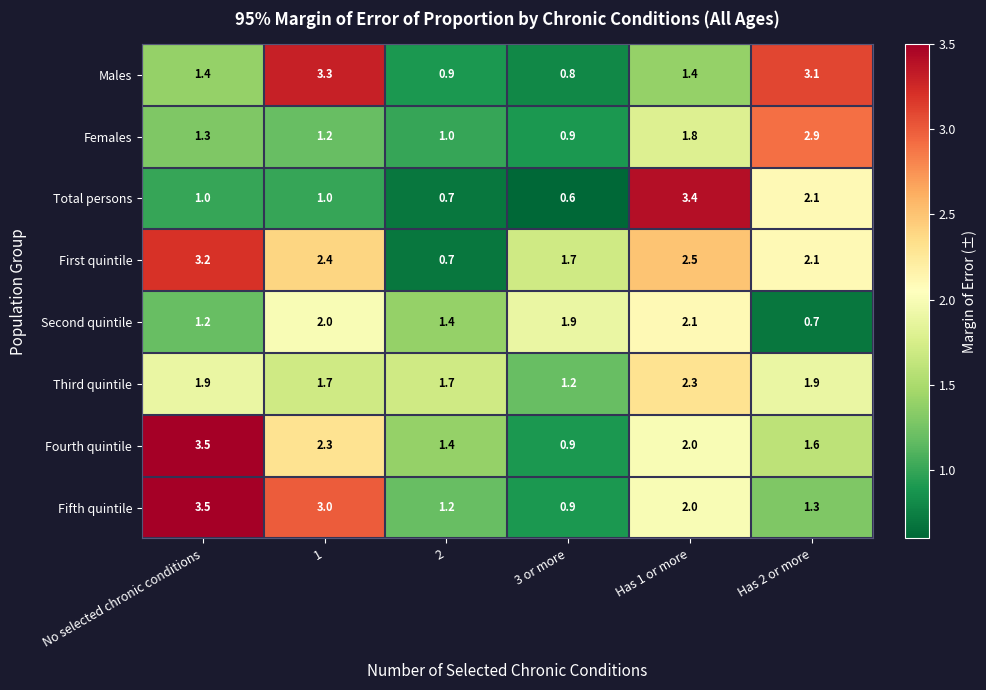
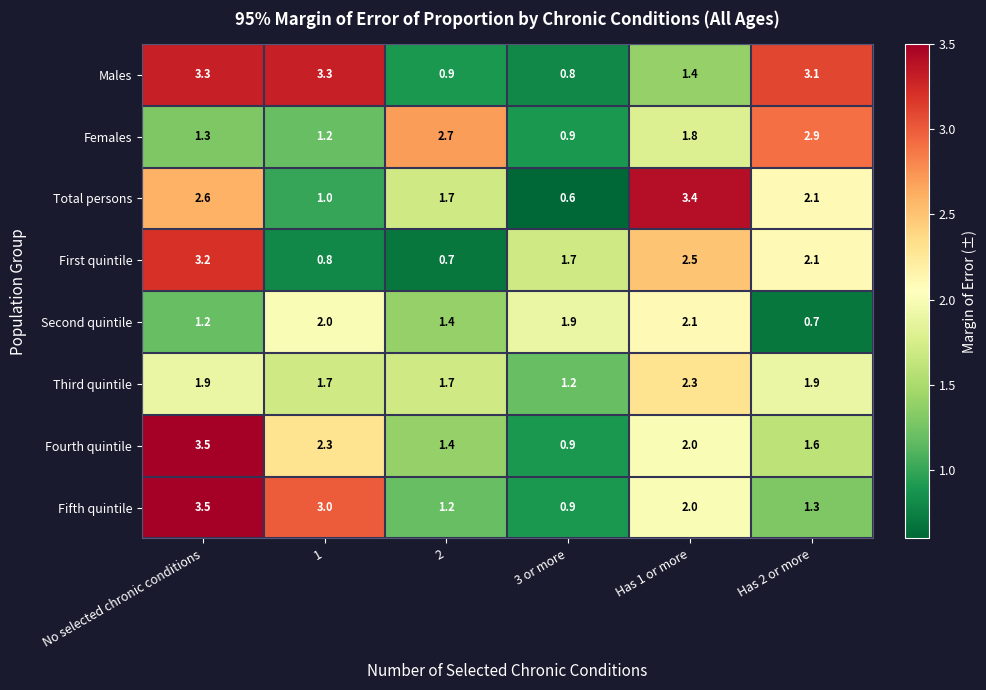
  {
    "Males": {
-     "No selected chronic conditions": 1.4,
+     "No selected chronic conditions": 3.3,
      "1": 3.3,
      "2": 0.9,
      "3 or more": 0.8,
      "Has 1 or more": 1.4,
      "Has 2 or more": 3.1
    },
    "Females": {
      "No selected chronic conditions": 1.3,
      "1": 1.2,
-     "2": 1.0,
+     "2": 2.7,
      "3 or more": 0.9,
      "Has 1 or more": 1.8,
      "Has 2 or more": 2.9
    },
    "Total persons": {
-     "No selected chronic conditions": 1.0,
+     "No selected chronic conditions": 2.6,
      "1": 1.0,
-     "2": 0.7,
+     "2": 1.7,
      "3 or more": 0.6,
      "Has 1 or more": 3.4,
      "Has 2 or more": 2.1
    },
    "First quintile": {
      "No selected chronic conditions": 3.2,
-     "1": 2.4,
+     "1": 0.8,
      "2": 0.7,
      "3 or more": 1.7,
      "Has 1 or more": 2.5,
      "Has 2 or more": 2.1
    },
    "Second quintile": {
      "No selected chronic conditions": 1.2,
      "1": 2.0,
      "2": 1.4,
      "3 or more": 1.9,
      "Has 1 or more": 2.1,
      "Has 2 or more": 0.7
    },
    "Third quintile": {
      "No selected chronic conditions": 1.9,
      "1": 1.7,
      "2": 1.7,
      "3 or more": 1.2,
      "Has 1 or more": 2.3,
      "Has 2 or more": 1.9
    },
    "Fourth quintile": {
      "No selected chronic conditions": 3.5,
      "1": 2.3,
      "2": 1.4,
      "3 or more": 0.9,
      "Has 1 or more": 2.0,
      "Has 2 or more": 1.6
    },
    "Fifth quintile": {
      "No selected chronic conditions": 3.5,
      "1": 3.0,
      "2": 1.2,
      "3 or more": 0.9,
      "Has 1 or more": 2.0,
      "Has 2 or more": 1.3
    }
  }
